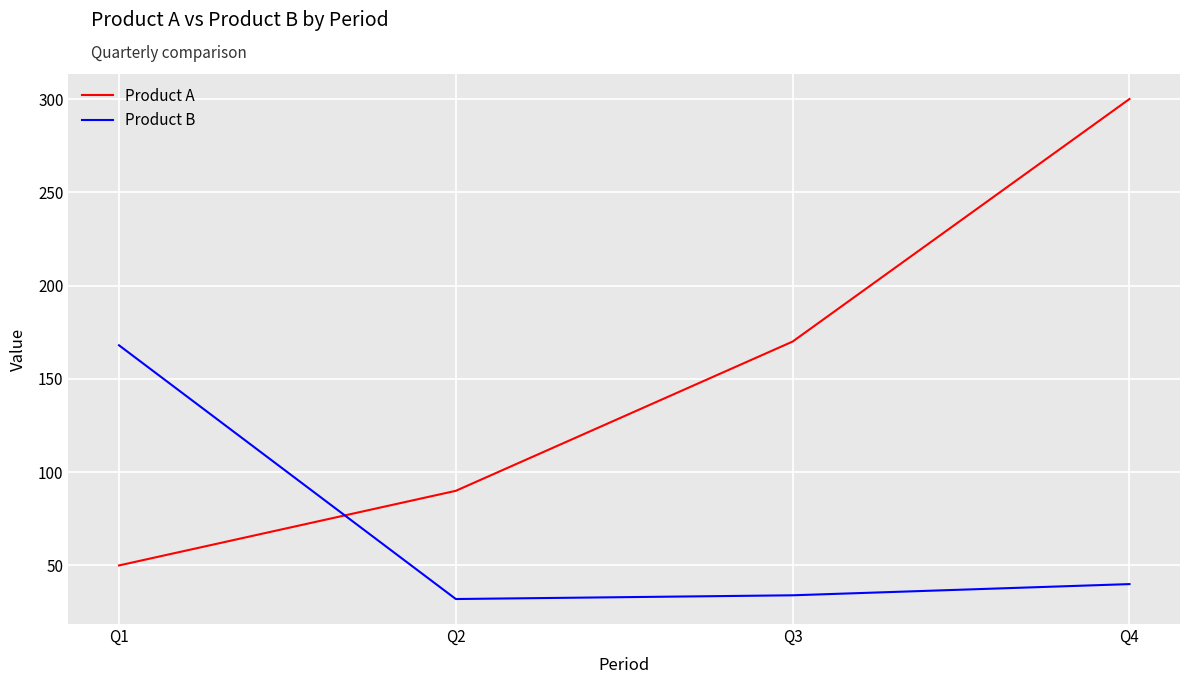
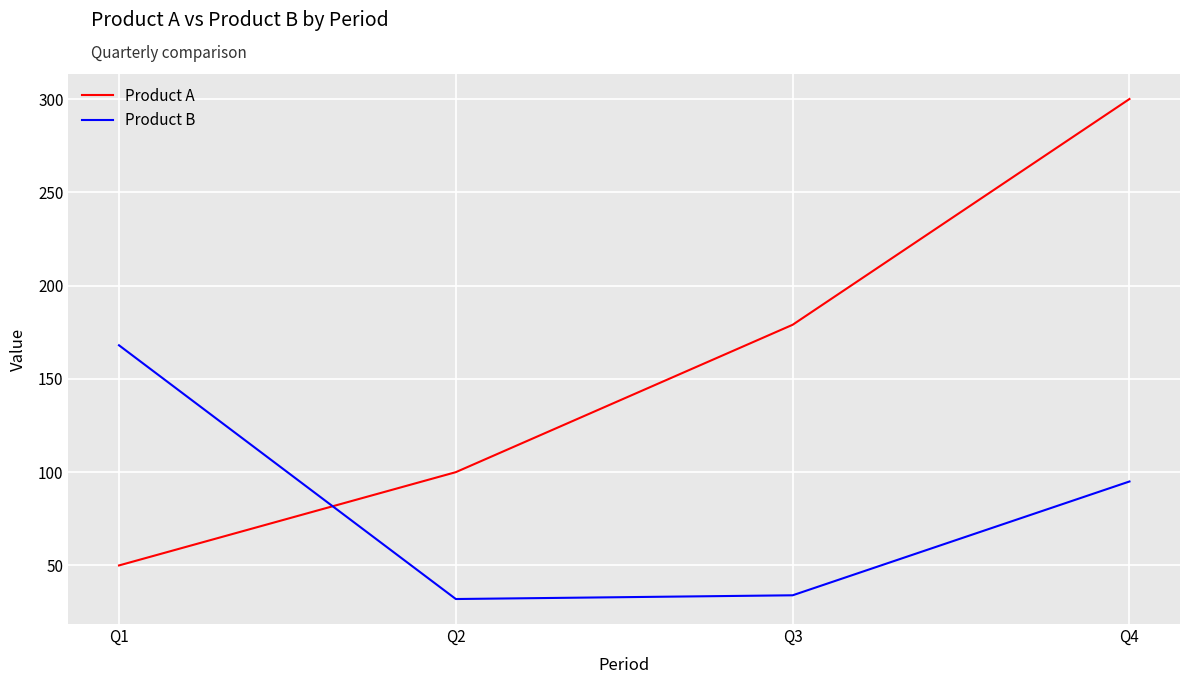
  {
    "Product A": {
      "Q1": 50,
-     "Q2": 90,
-     "Q3": 170,
+     "Q2": 100,
+     "Q3": 179,
      "Q4": 300
    },
    "Product B": {
      "Q1": 168,
      "Q2": 32,
      "Q3": 34,
-     "Q4": 40
+     "Q4": 95
    }
  }
